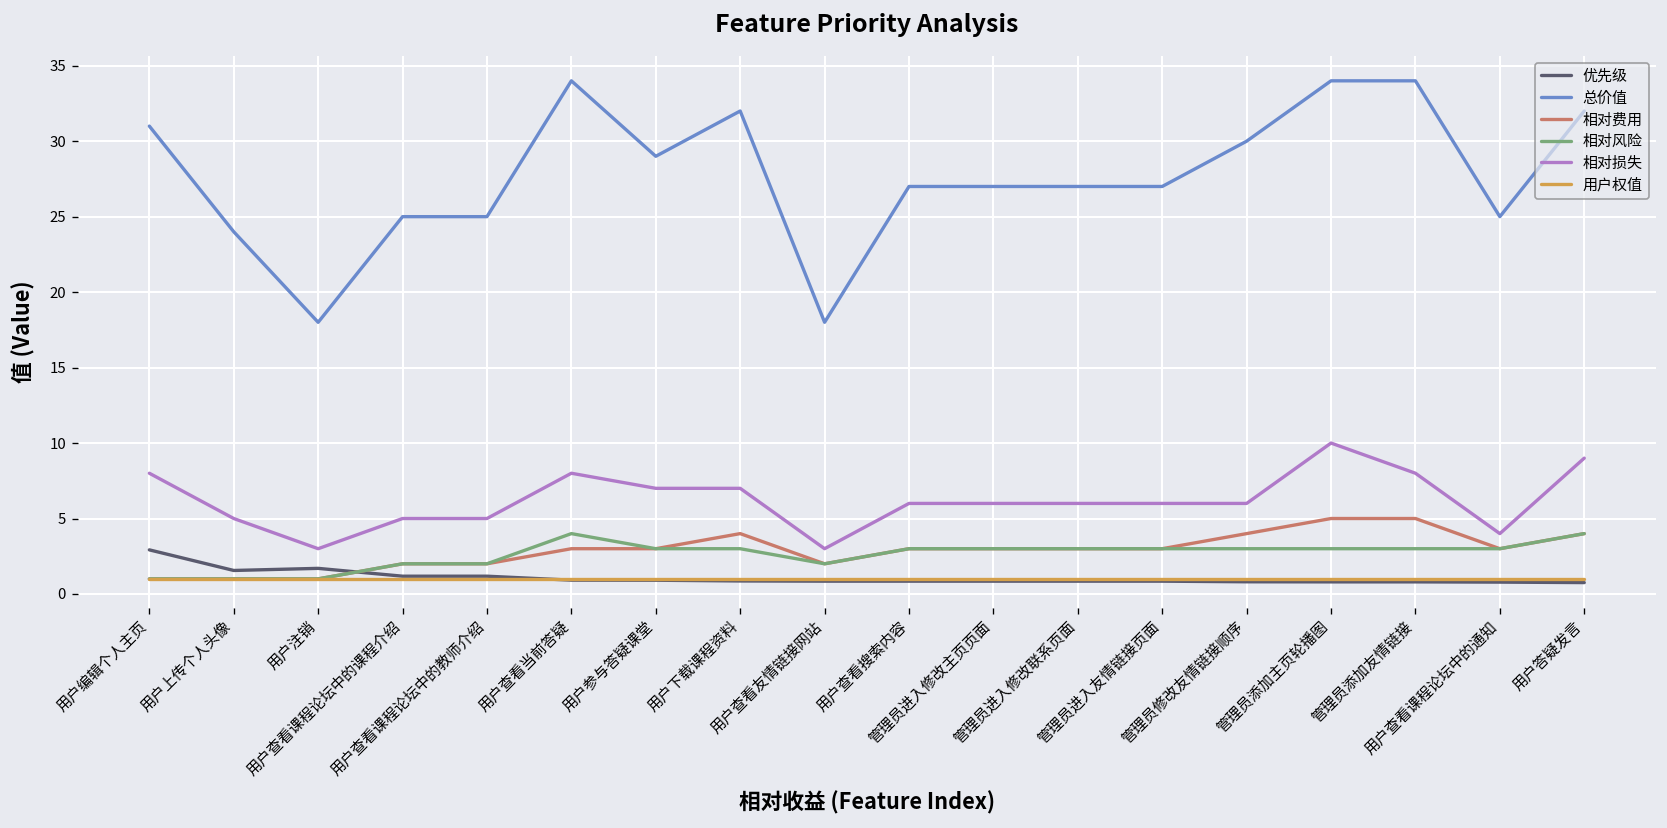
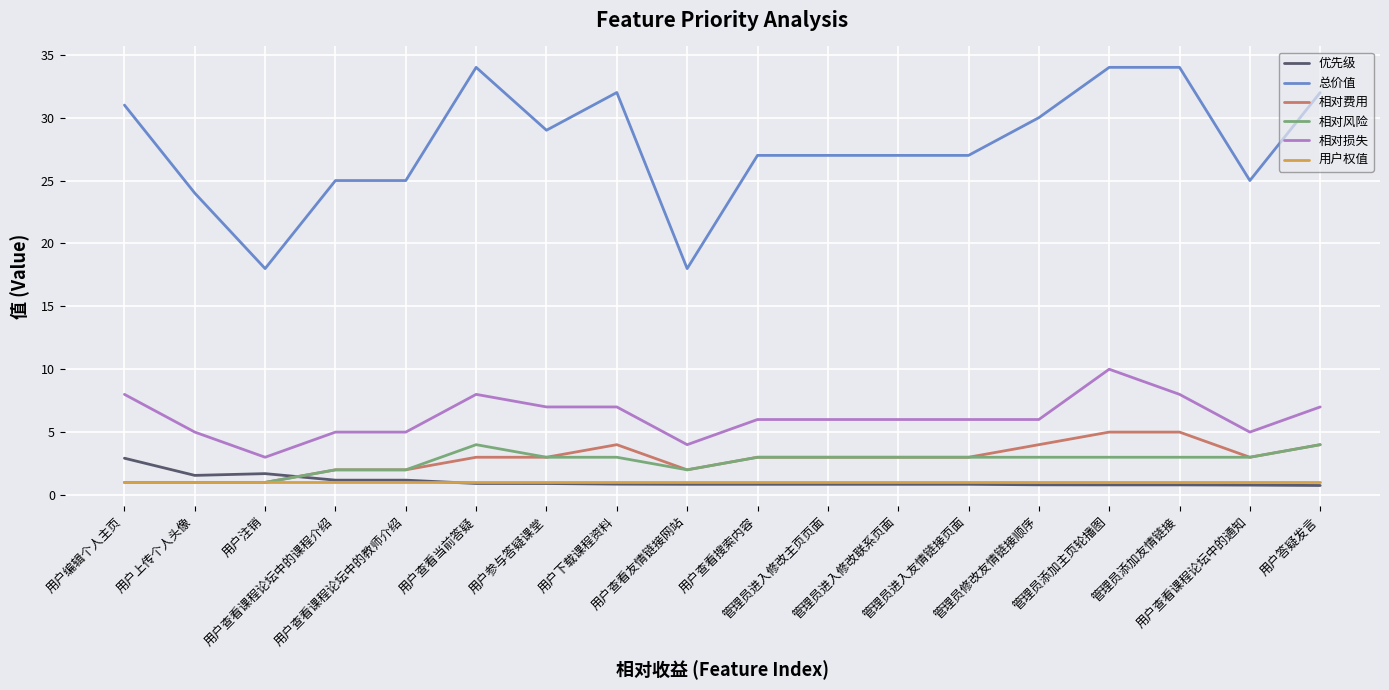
  {
    "优先级": {
      "用户编辑个人主页": 3,
      "用户上传个人头像": 1.6,
      "用户注销": 1.7,
      "用户查看课程论坛中的通知": 0.8,
      "用户答疑发言": 0.8
    },
    "总价值": {
      "用户编辑个人主页": 31,
      "用户上传个人头像": 24,
      "用户注销": 18,
      "用户查看课程论坛中的课程介绍": 25,
      "用户查看课程论坛中的教师介绍": 25,
      "用户查看当前答疑": 34,
      "用户参与答疑课堂": 29,
      "用户下载课程资料": 32,
      "用户查看友情链接网站": 18,
      "用户查看搜索内容": 27,
      "管理员进入修改主页页面": 27,
      "管理员进入修改联系页面": 27,
      "管理员进入友情链接页面": 27,
      "管理员修改友情链接顺序": 30,
      "管理员添加主页轮播图": 34,
      "管理员添加友情链接": 34,
      "用户查看课程论坛中的通知": 25
    },
    "相对风险": {
      "用户查看当前答疑": 4,
      "用户下载课程资料": 3,
      "管理员修改友情链接顺序": 3,
      "管理员添加主页轮播图": 3,
      "管理员添加友情链接": 3
    },
    "相对损失": {
      "用户编辑个人主页": 8,
      "用户上传个人头像": 5,
      "用户注销": 3,
      "用户查看课程论坛中的课程介绍": 5,
      "用户查看课程论坛中的教师介绍": 5,
      "用户查看当前答疑": 8,
      "用户参与答疑课堂": 7,
      "用户下载课程资料": 7,
-     "用户查看友情链接网站": 3,
+     "用户查看友情链接网站": 4,
      "用户查看搜索内容": 6,
      "管理员进入修改主页页面": 6,
      "管理员进入修改联系页面": 6,
      "管理员进入友情链接页面": 6,
      "管理员修改友情链接顺序": 6,
      "管理员添加主页轮播图": 10,
      "管理员添加友情链接": 8,
-     "用户查看课程论坛中的通知": 4,
-     "用户答疑发言": 9
+     "用户查看课程论坛中的通知": 5,
+     "用户答疑发言": 7
    }
  }
